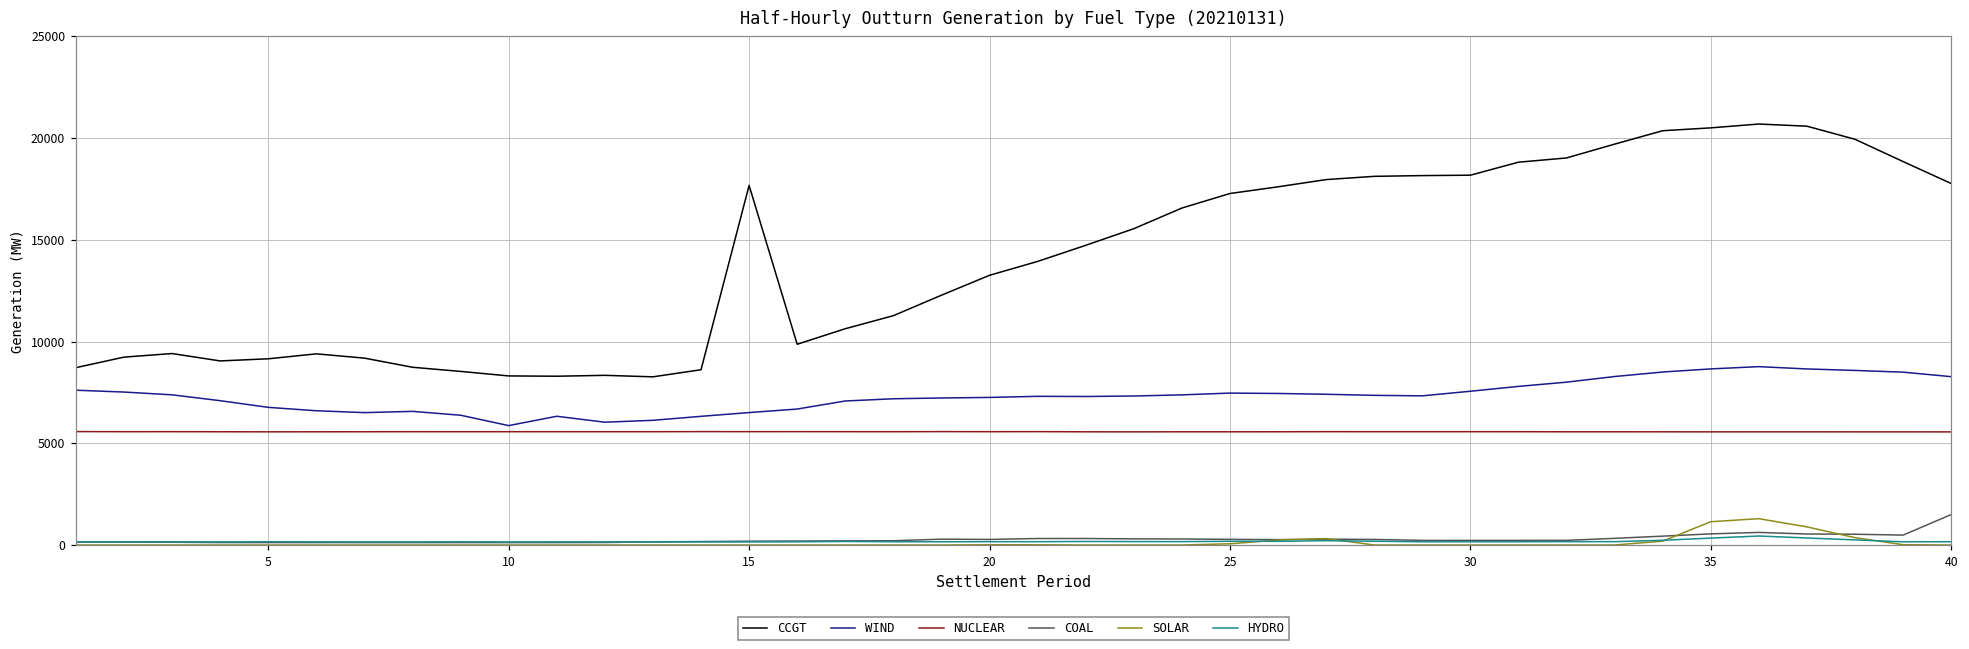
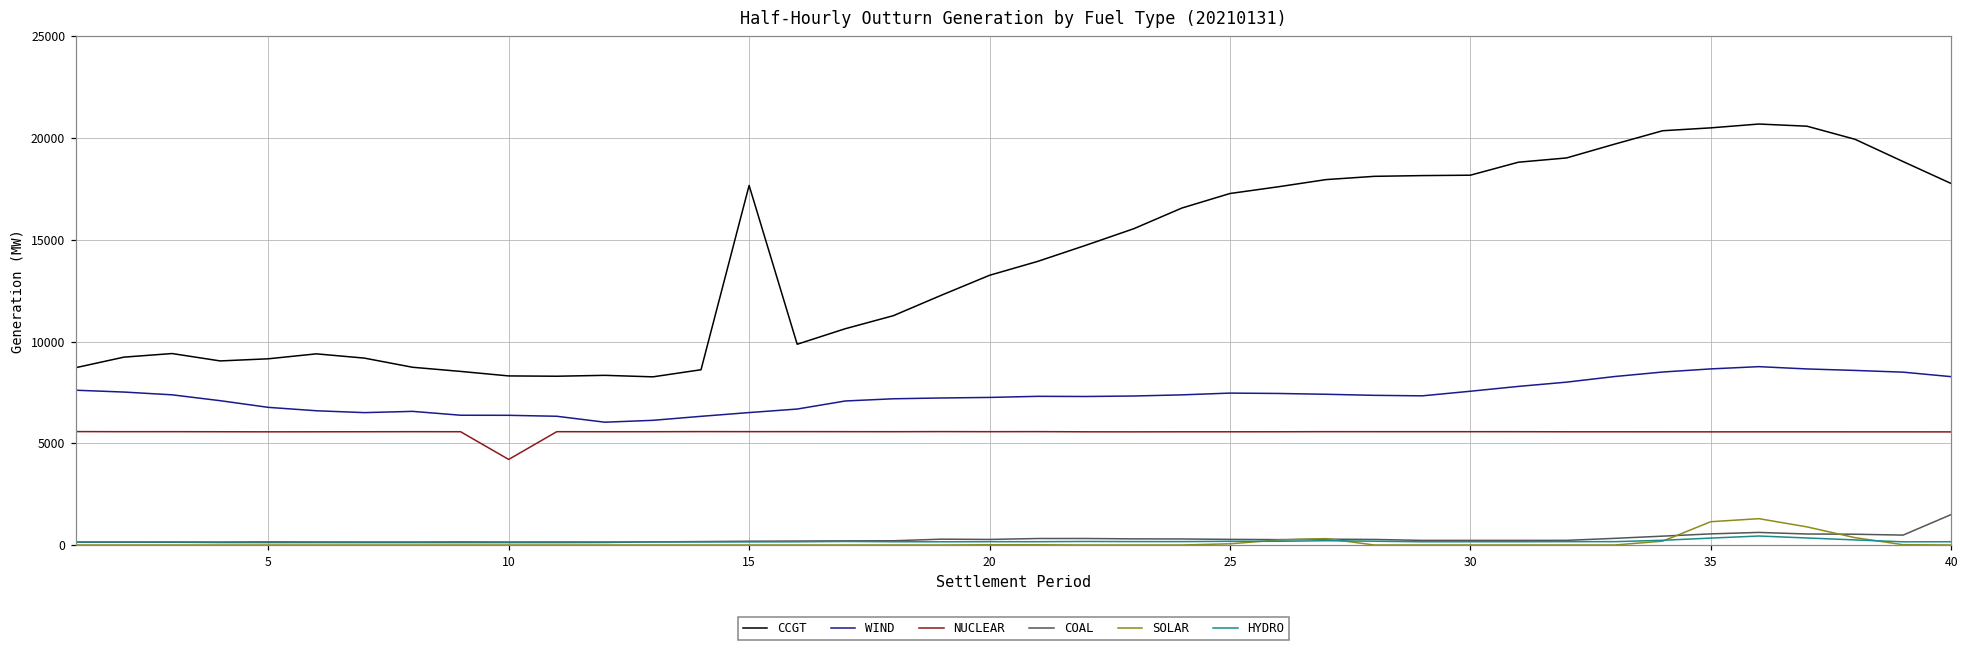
  {
    "CCGT": {
      "5": 9200,
      "10": 8300,
      "15": 17700,
      "20": 13300,
      "25": 17300,
      "30": 18200,
      "35": 20500,
      "40": 17800
    },
    "WIND": {
      "5": 6800,
-     "10": 5900,
+     "10": 6400,
      "15": 6500,
      "20": 7300,
      "25": 7500,
      "30": 7600,
      "35": 8700,
      "40": 8300
    },
    "NUCLEAR": {
      "5": 5600,
-     "10": 5600,
+     "10": 4200,
      "15": 5600,
      "20": 5600,
      "25": 5600,
      "30": 5600,
      "35": 5600,
      "40": 5600
    },
    "COAL": {
      "35": 500,
      "40": 1500
    },
    "SOLAR": {
      "15": 0,
      "20": 0,
      "30": 0,
      "35": 1100,
      "40": 0
    },
    "HYDRO": {
      "35": 300,
      "40": 200
    }
  }
